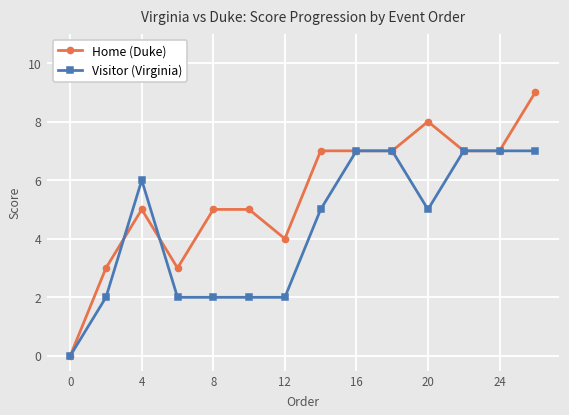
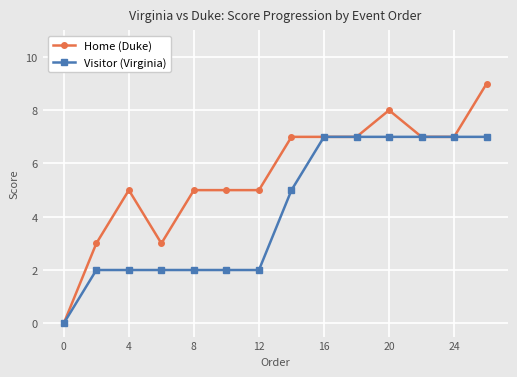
  {
    "Home (Duke)": {
      "4": 5,
      "8": 5,
-     "12": 4,
+     "12": 5,
      "20": 8
    },
    "Visitor (Virginia)": {
-     "4": 6,
+     "4": 2,
      "8": 2,
      "12": 2,
-     "20": 5
+     "20": 7
    }
  }
